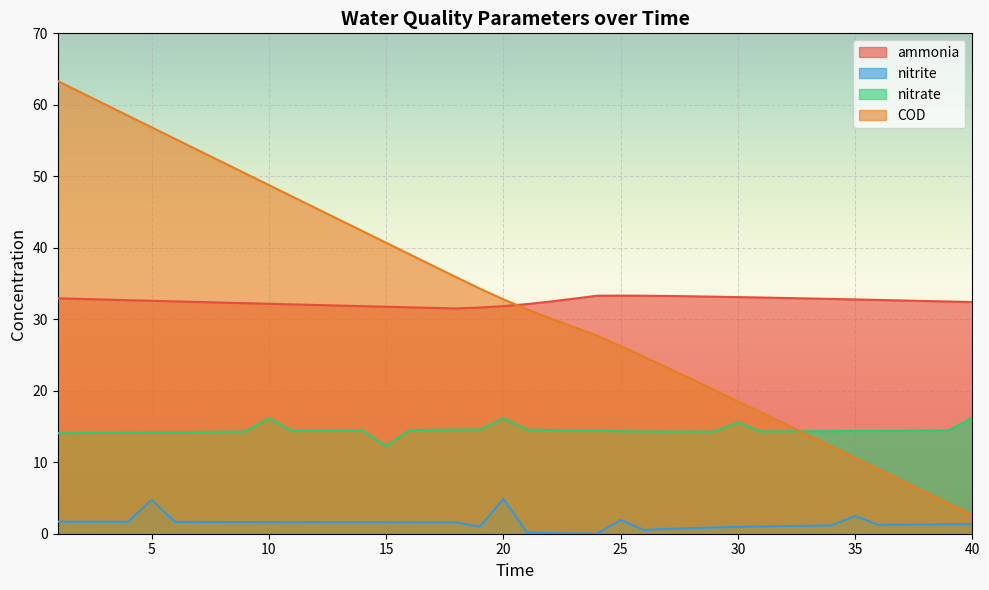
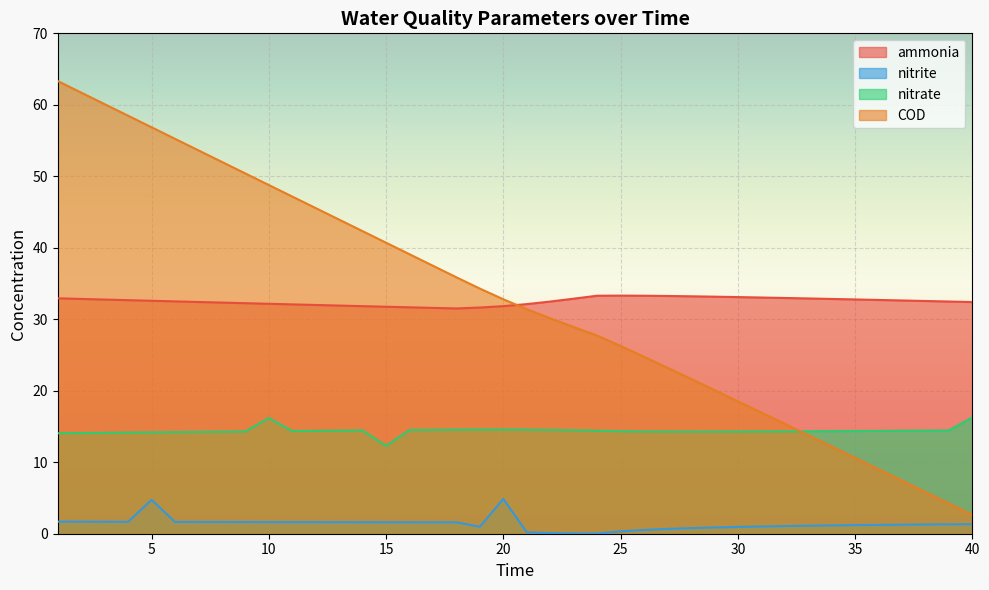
  {
    "nitrite": {
      "5": 5,
      "10": 2,
      "15": 2,
      "20": 5,
-     "25": 2,
+     "25": 0,
      "30": 1,
-     "35": 2,
+     "35": 1,
      "40": 1
    },
    "nitrate": {
      "5": 14,
      "10": 16,
      "15": 12,
-     "20": 16,
+     "20": 15,
      "25": 14,
-     "30": 16,
+     "30": 14,
      "35": 14,
      "40": 16
    }
  }
